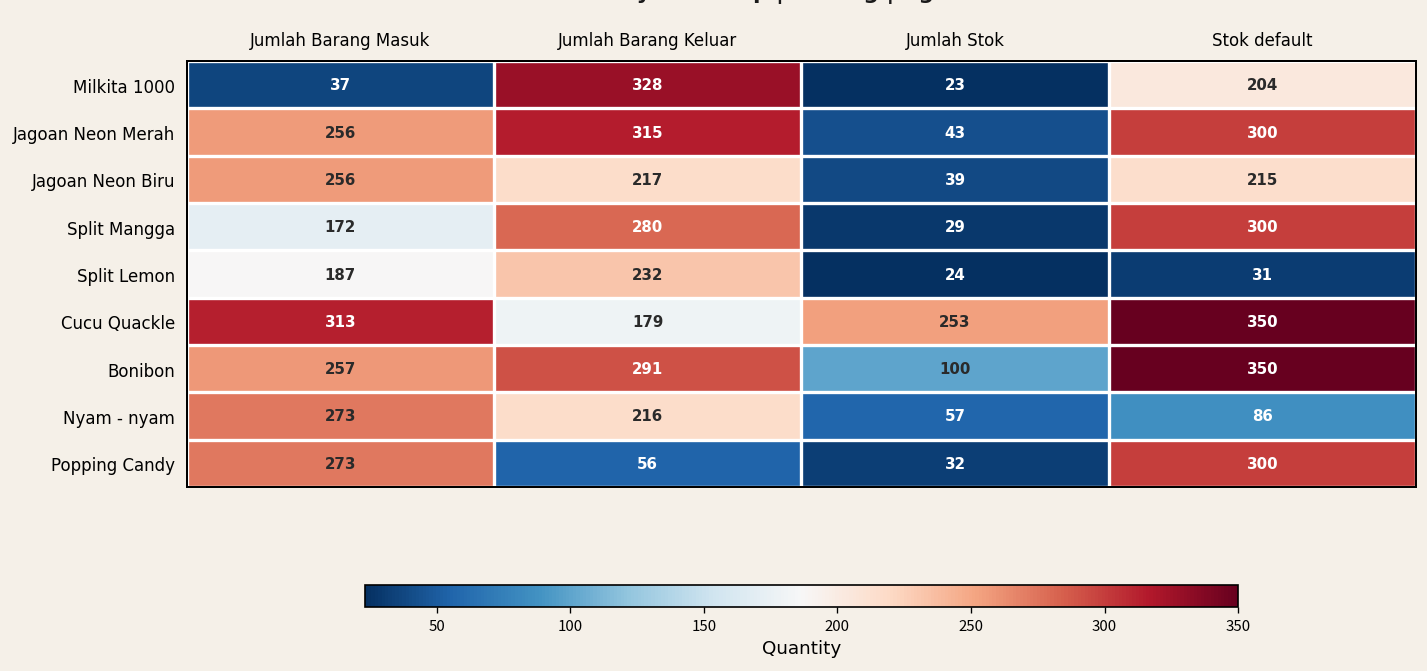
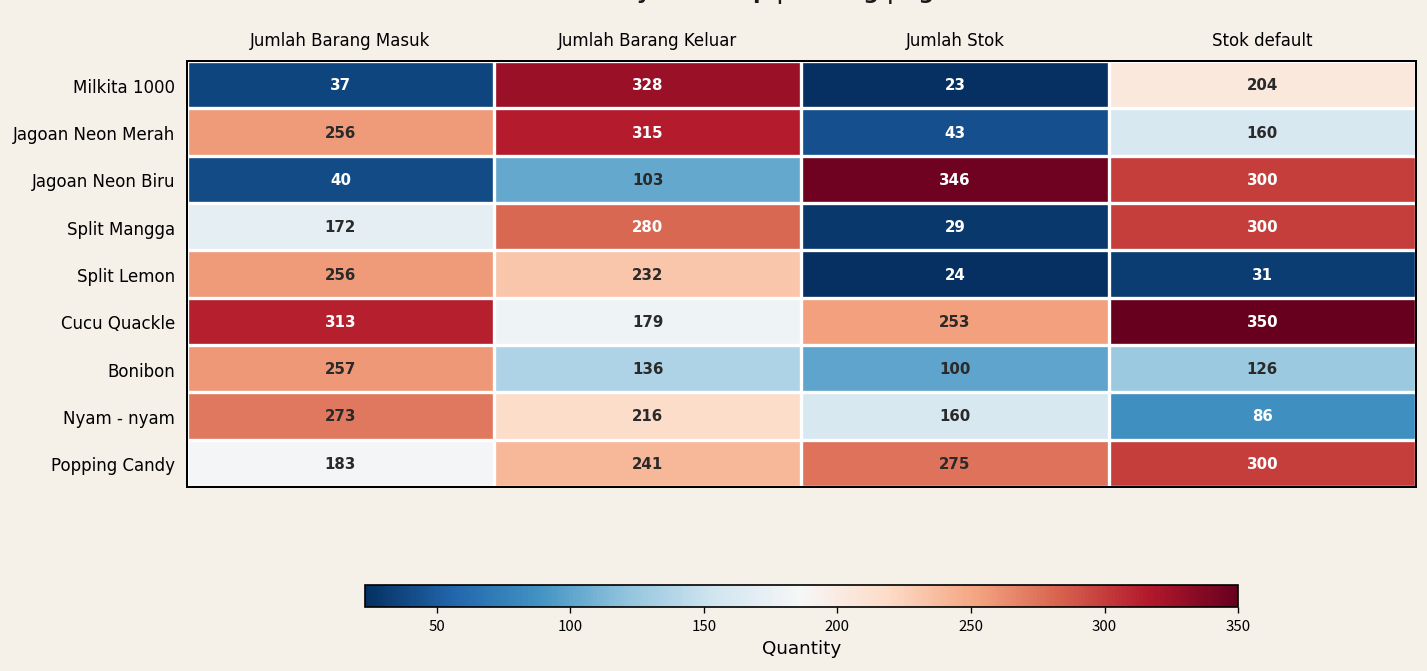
  {
    "Milkita 1000": {
      "Jumlah Barang Masuk": 37,
      "Jumlah Barang Keluar": 328,
      "Jumlah Stok": 23,
      "Stok default": 204
    },
    "Jagoan Neon Merah": {
      "Jumlah Barang Masuk": 256,
      "Jumlah Barang Keluar": 315,
      "Jumlah Stok": 43,
-     "Stok default": 300
+     "Stok default": 160
    },
    "Jagoan Neon Biru": {
-     "Jumlah Barang Masuk": 256,
-     "Jumlah Barang Keluar": 217,
-     "Jumlah Stok": 39,
-     "Stok default": 215
+     "Jumlah Barang Masuk": 40,
+     "Jumlah Barang Keluar": 103,
+     "Jumlah Stok": 346,
+     "Stok default": 300
    },
    "Split Mangga": {
      "Jumlah Barang Masuk": 172,
      "Jumlah Barang Keluar": 280,
      "Jumlah Stok": 29,
      "Stok default": 300
    },
    "Split Lemon": {
-     "Jumlah Barang Masuk": 187,
+     "Jumlah Barang Masuk": 256,
      "Jumlah Barang Keluar": 232,
      "Jumlah Stok": 24,
      "Stok default": 31
    },
    "Cucu Quackle": {
      "Jumlah Barang Masuk": 313,
      "Jumlah Barang Keluar": 179,
      "Jumlah Stok": 253,
      "Stok default": 350
    },
    "Bonibon": {
      "Jumlah Barang Masuk": 257,
-     "Jumlah Barang Keluar": 291,
+     "Jumlah Barang Keluar": 136,
      "Jumlah Stok": 100,
-     "Stok default": 350
+     "Stok default": 126
    },
    "Nyam - nyam": {
      "Jumlah Barang Masuk": 273,
      "Jumlah Barang Keluar": 216,
-     "Jumlah Stok": 57,
+     "Jumlah Stok": 160,
      "Stok default": 86
    },
    "Popping Candy": {
-     "Jumlah Barang Masuk": 273,
-     "Jumlah Barang Keluar": 56,
-     "Jumlah Stok": 32,
+     "Jumlah Barang Masuk": 183,
+     "Jumlah Barang Keluar": 241,
+     "Jumlah Stok": 275,
      "Stok default": 300
    }
  }
